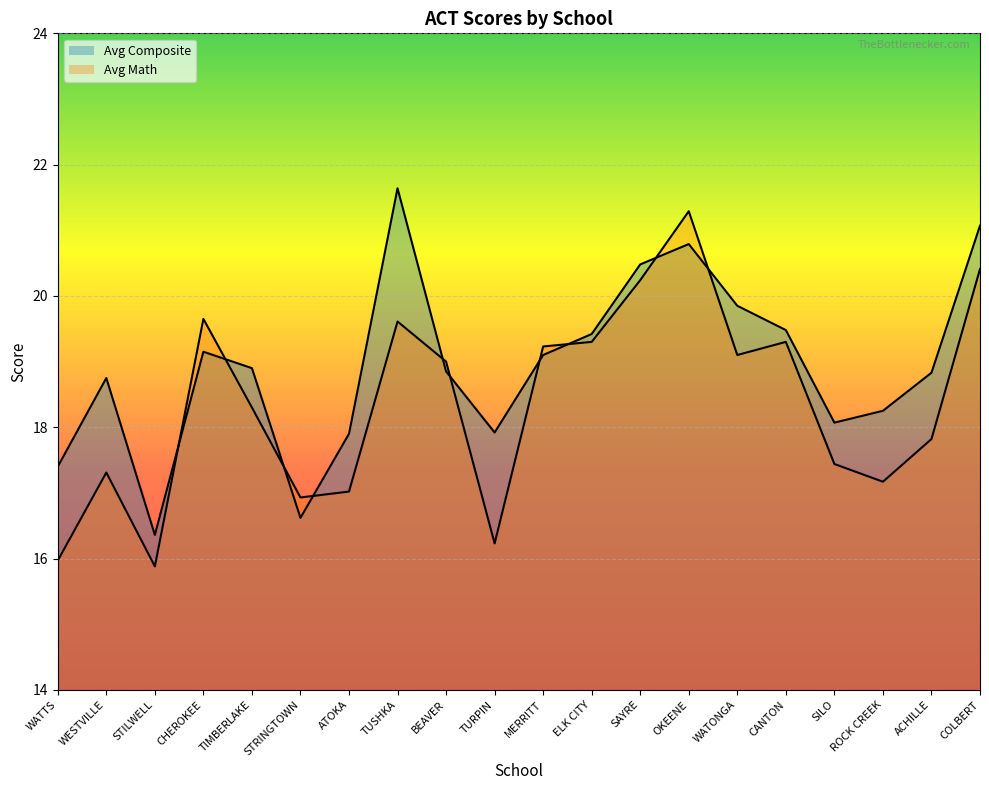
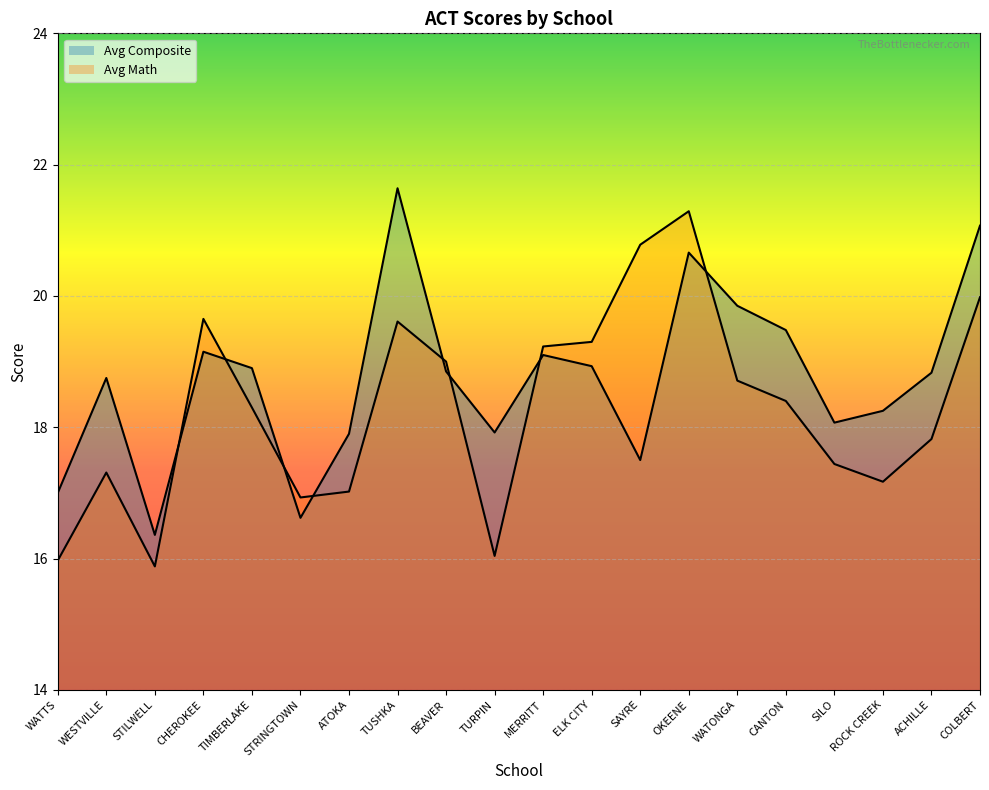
  {
    "Avg Composite": {
-     "WATTS": 17.4,
+     "WATTS": 17.0,
      "WESTVILLE": 18.8,
      "STILWELL": 16.4,
      "CHEROKEE": 19.2,
      "TIMBERLAKE": 18.9,
      "STRINGTOWN": 16.6,
      "ATOKA": 17.9,
      "TUSHKA": 21.6,
      "BEAVER": 18.9,
      "TURPIN": 17.9,
      "MERRITT": 19.1,
-     "ELK CITY": 19.4,
-     "SAYRE": 20.5,
-     "OKEENE": 20.8,
+     "ELK CITY": 18.9,
+     "SAYRE": 17.5,
+     "OKEENE": 20.7,
      "WATONGA": 19.9,
      "CANTON": 19.5,
      "SILO": 18.1,
      "ROCK CREEK": 18.3,
      "ACHILLE": 18.8,
      "COLBERT": 21.1
    },
    "Avg Math": {
      "WATTS": 16.0,
      "WESTVILLE": 17.3,
      "STILWELL": 15.9,
      "CHEROKEE": 19.7,
      "TIMBERLAKE": 18.3,
      "STRINGTOWN": 16.9,
      "ATOKA": 17.0,
      "TUSHKA": 19.6,
      "BEAVER": 19.0,
-     "TURPIN": 16.2,
+     "TURPIN": 16.0,
      "MERRITT": 19.2,
      "ELK CITY": 19.3,
-     "SAYRE": 20.2,
+     "SAYRE": 20.8,
      "OKEENE": 21.3,
-     "WATONGA": 19.1,
-     "CANTON": 19.3,
+     "WATONGA": 18.7,
+     "CANTON": 18.4,
      "SILO": 17.4,
      "ROCK CREEK": 17.2,
      "ACHILLE": 17.8,
-     "COLBERT": 20.4
+     "COLBERT": 20.0
    }
  }
